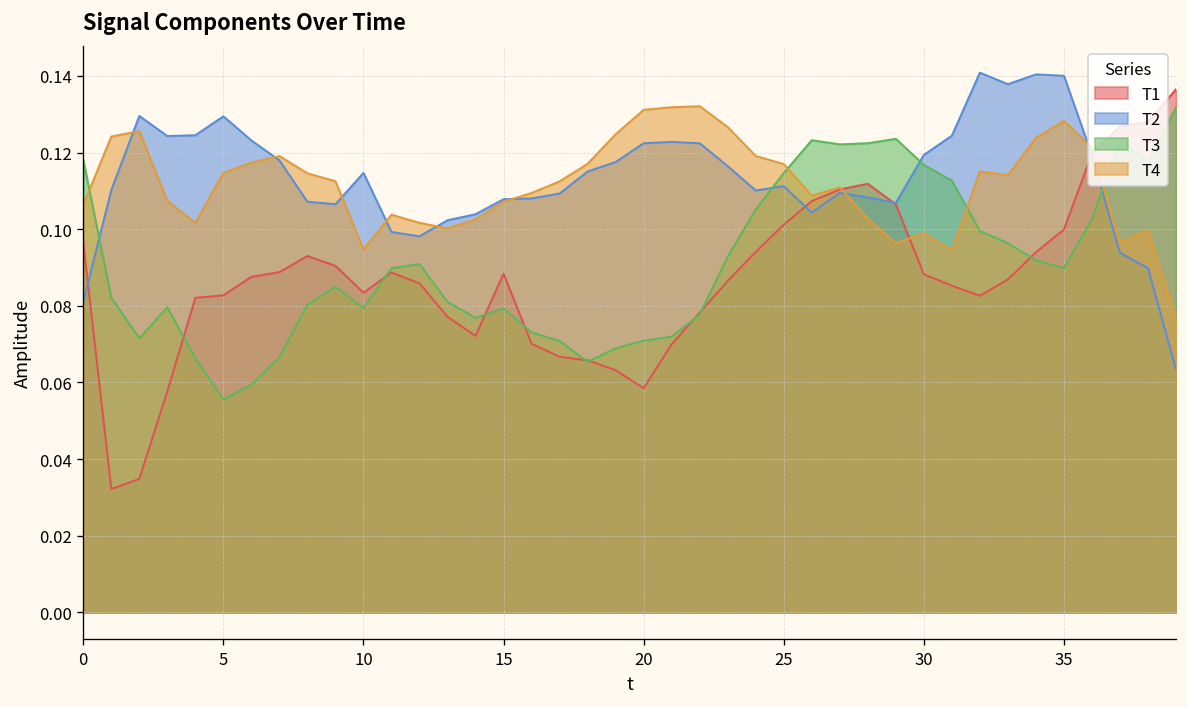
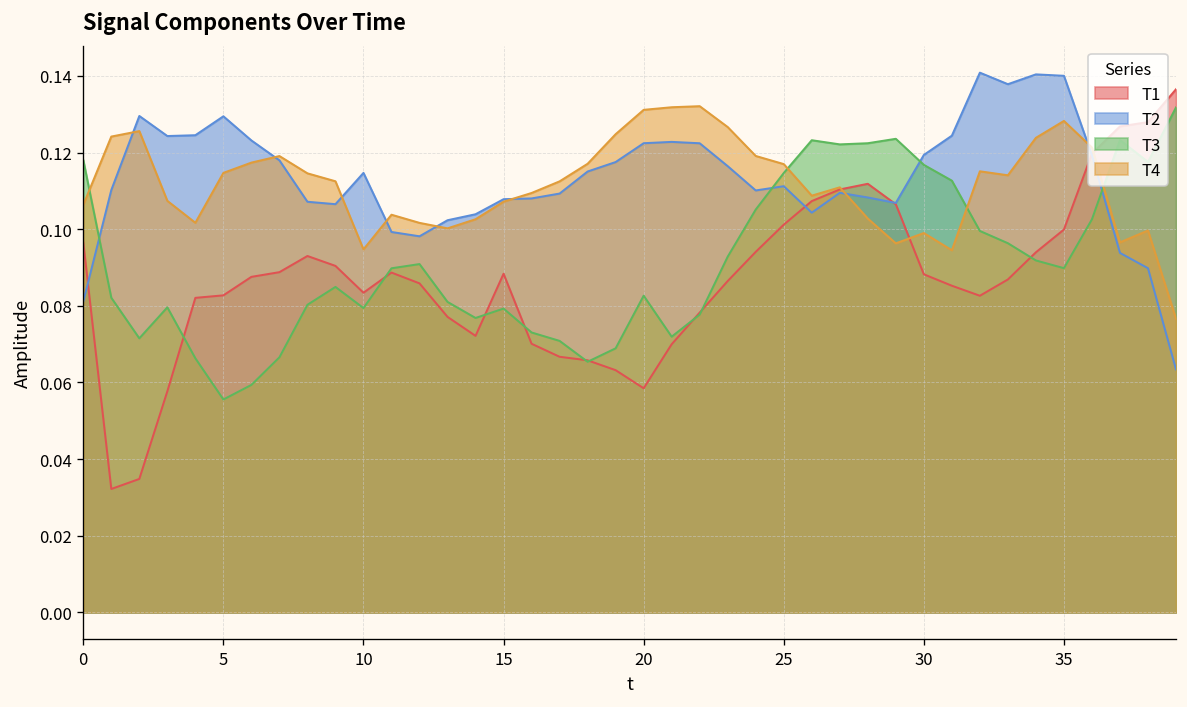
  {
    "T1": {
      "0": 0.096,
      "5": 0.083,
      "10": 0.083,
      "15": 0.088,
      "20": 0.058,
      "25": 0.101,
      "30": 0.088,
      "35": 0.100
    },
    "T2": {
      "0": 0.081,
      "5": 0.129,
      "10": 0.115,
      "20": 0.122,
      "25": 0.111,
      "30": 0.119,
      "35": 0.140
    },
    "T3": {
      "0": 0.118,
      "5": 0.056,
      "10": 0.079,
      "15": 0.079,
-     "20": 0.071,
+     "20": 0.083,
      "25": 0.115,
      "30": 0.117,
      "35": 0.090
    },
    "T4": {
      "0": 0.106,
      "5": 0.115,
      "10": 0.095,
      "20": 0.131,
      "25": 0.117,
      "30": 0.099,
      "35": 0.128
    }
  }
